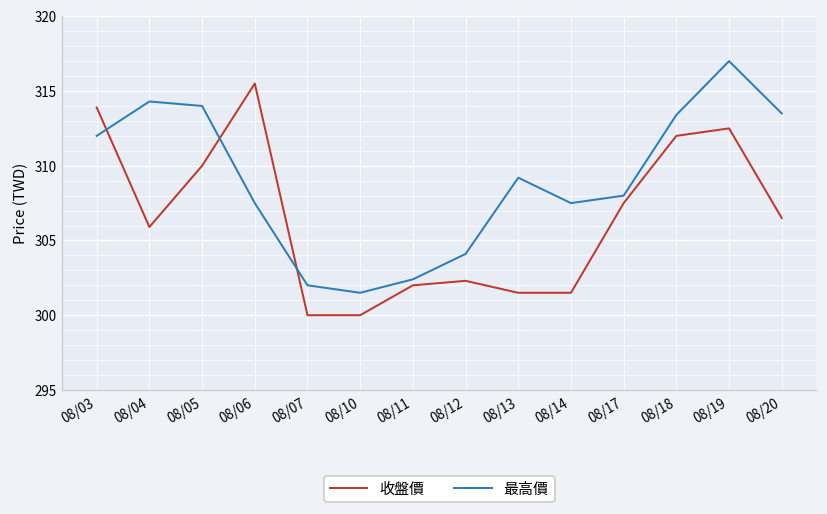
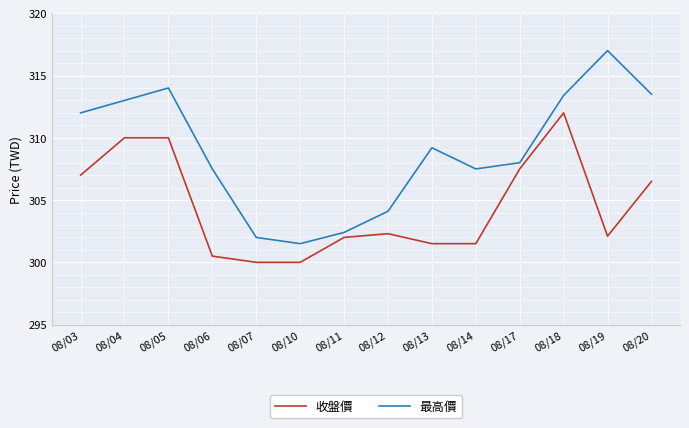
  {
    "收盤價": {
-     "08/03": 313.9,
-     "08/04": 305.9,
+     "08/03": 307.0,
+     "08/04": 310.0,
      "08/05": 310.0,
-     "08/06": 315.5,
+     "08/06": 300.5,
      "08/07": 300.0,
      "08/10": 300.0,
      "08/11": 302.0,
      "08/12": 302.3,
      "08/13": 301.5,
      "08/14": 301.5,
      "08/17": 307.5,
      "08/18": 312.0,
-     "08/19": 312.5,
+     "08/19": 302.1,
      "08/20": 306.5
    },
    "最高價": {
      "08/03": 312.0,
-     "08/04": 314.3,
+     "08/04": 313.0,
      "08/05": 314.0,
      "08/06": 307.5,
      "08/07": 302.0,
      "08/10": 301.5,
      "08/11": 302.4,
      "08/12": 304.1,
      "08/13": 309.2,
      "08/14": 307.5,
      "08/17": 308.0,
      "08/18": 313.4,
      "08/19": 317.0,
      "08/20": 313.5
    }
  }
